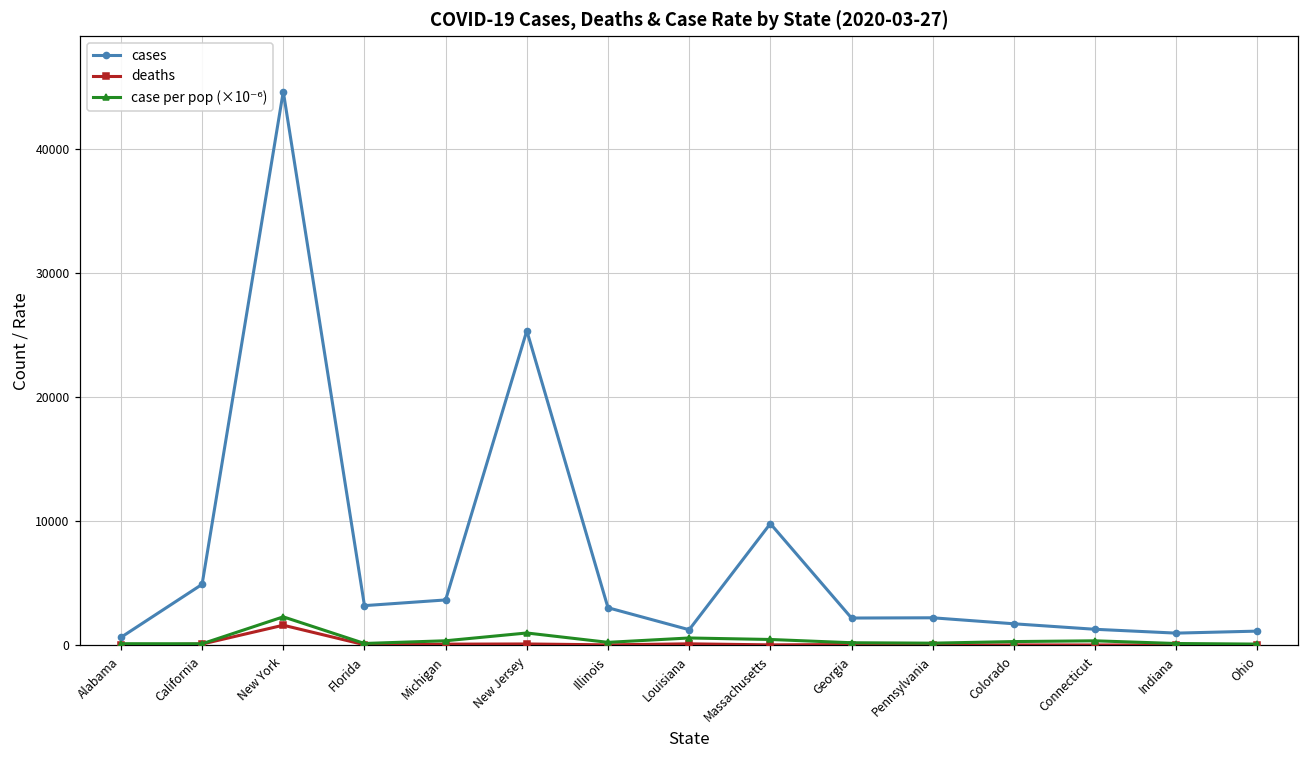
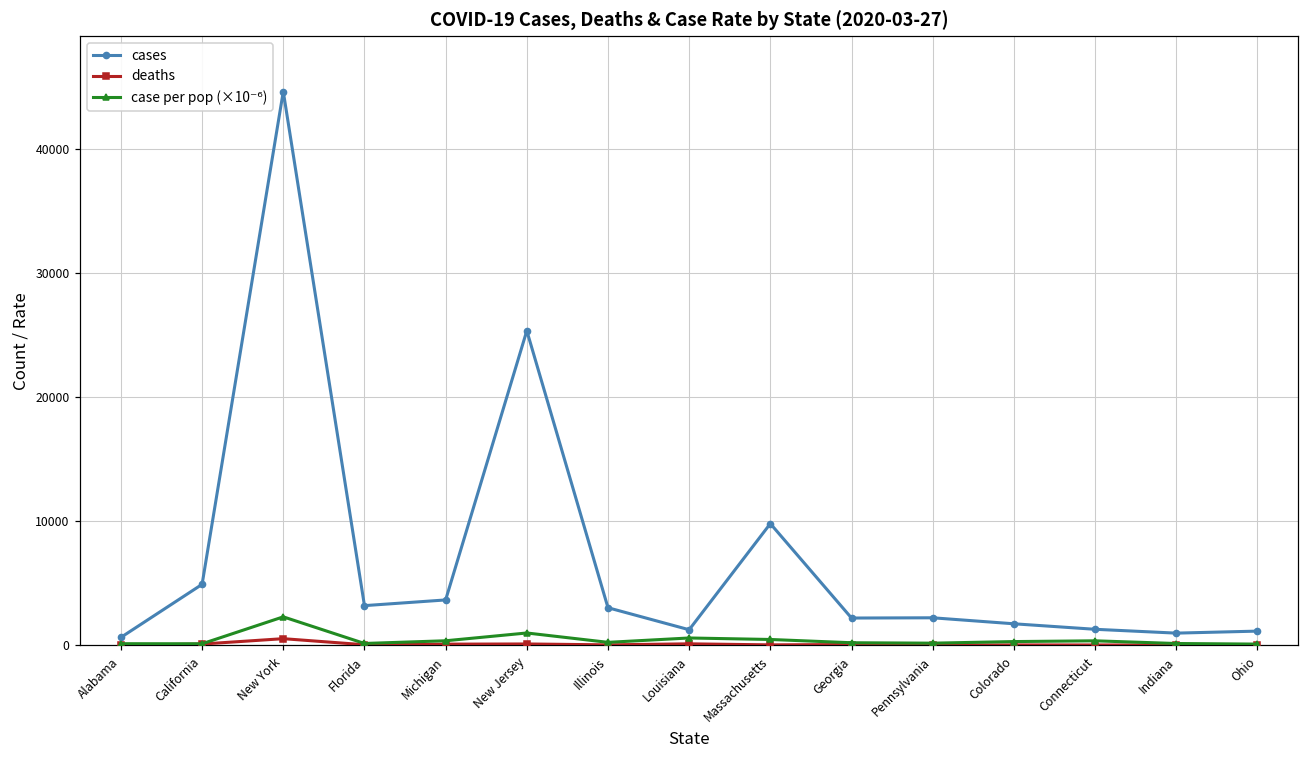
  {
    "cases": {
      "Alabama": 600,
      "California": 4900,
      "New York": 44600,
      "Florida": 3200,
      "Michigan": 3700,
      "New Jersey": 25400,
      "Illinois": 3000,
      "Louisiana": 1300,
      "Massachusetts": 9800,
      "Georgia": 2200,
      "Pennsylvania": 2200,
      "Colorado": 1700,
      "Connecticut": 1300,
      "Indiana": 1000,
      "Ohio": 1100
    },
    "deaths": {
-     "New York": 1600,
+     "New York": 500,
      "Michigan": 100,
      "New Jersey": 100,
      "Louisiana": 100,
      "Massachusetts": 0,
      "Colorado": 0,
      "Connecticut": 0
    },
    "case per pop (×10⁻⁶)": {
      "New York": 2300,
      "Michigan": 400,
      "New Jersey": 1000,
      "Louisiana": 600,
      "Massachusetts": 500,
      "Colorado": 300,
      "Connecticut": 400
    }
  }
